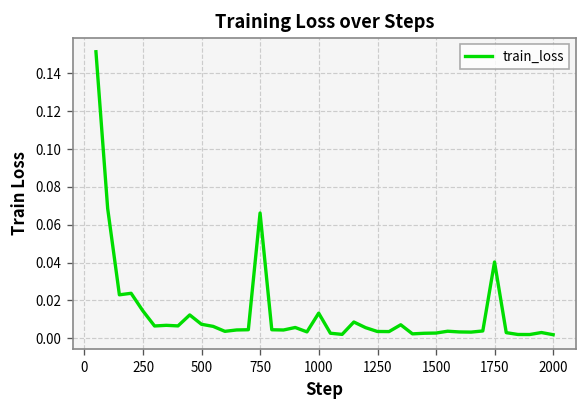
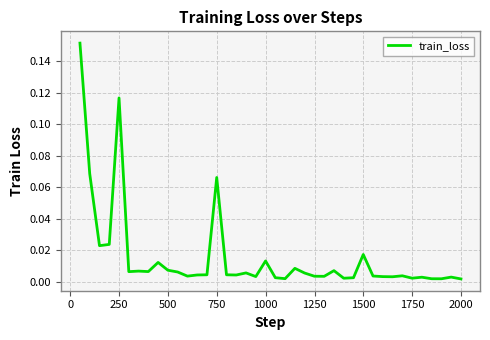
  {
-   "250": 0.015,
+   "250": 0.117,
    "500": 0.007,
    "750": 0.066,
    "1000": 0.013,
    "1250": 0.004,
-   "1500": 0.003,
-   "1750": 0.040,
+   "1500": 0.017,
+   "1750": 0.002,
    "2000": 0.002
  }
